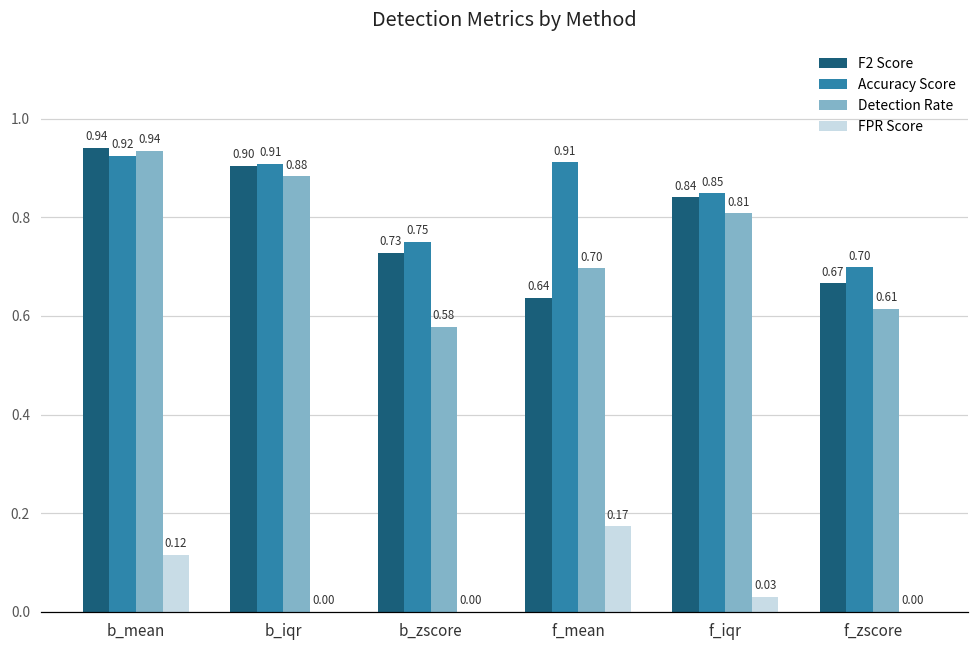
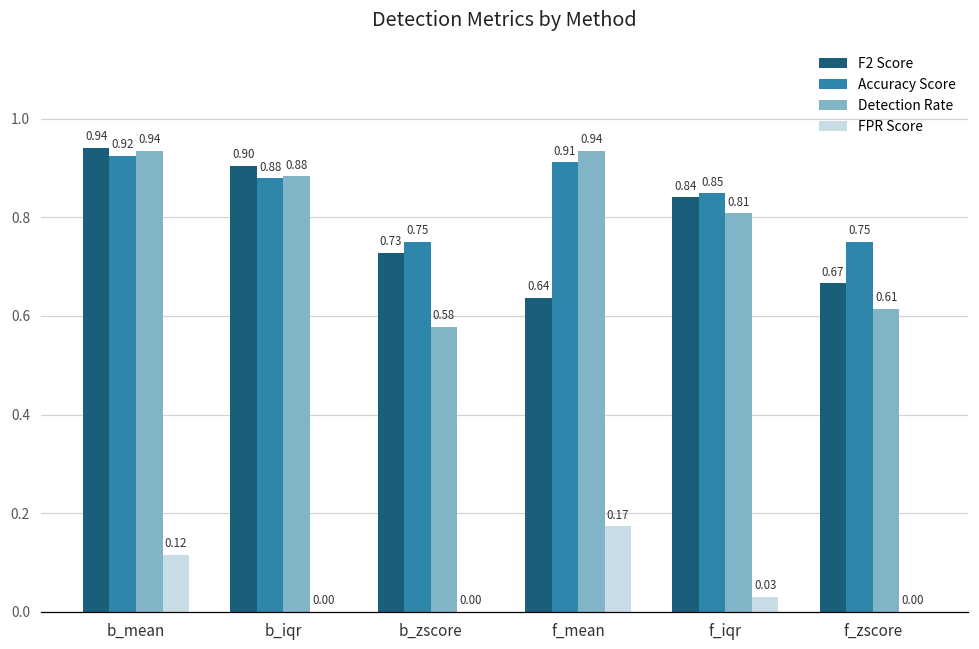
  {
    "F2 Score": {
      "b_mean": 0.94,
      "b_iqr": 0.90,
      "b_zscore": 0.73,
      "f_mean": 0.64,
      "f_iqr": 0.84,
      "f_zscore": 0.67
    },
    "Accuracy Score": {
      "b_mean": 0.92,
-     "b_iqr": 0.91,
+     "b_iqr": 0.88,
      "b_zscore": 0.75,
      "f_mean": 0.91,
      "f_iqr": 0.85,
-     "f_zscore": 0.70
+     "f_zscore": 0.75
    },
    "Detection Rate": {
      "b_mean": 0.94,
      "b_iqr": 0.88,
      "b_zscore": 0.58,
-     "f_mean": 0.70,
+     "f_mean": 0.94,
      "f_iqr": 0.81,
      "f_zscore": 0.61
    },
    "FPR Score": {
      "b_mean": 0.12,
      "b_iqr": 0.00,
      "b_zscore": 0.00,
      "f_mean": 0.17,
      "f_iqr": 0.03,
      "f_zscore": 0.00
    }
  }
